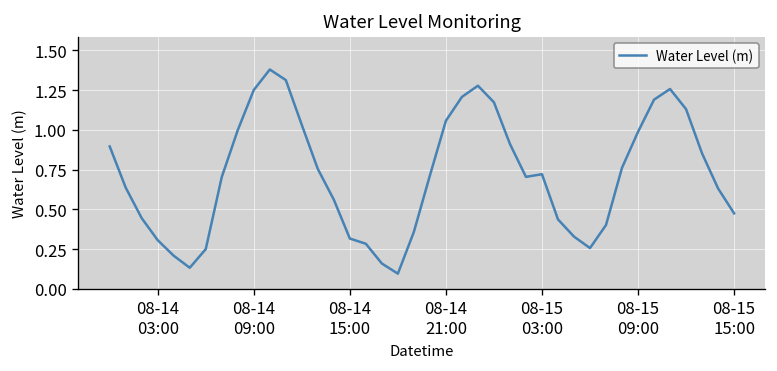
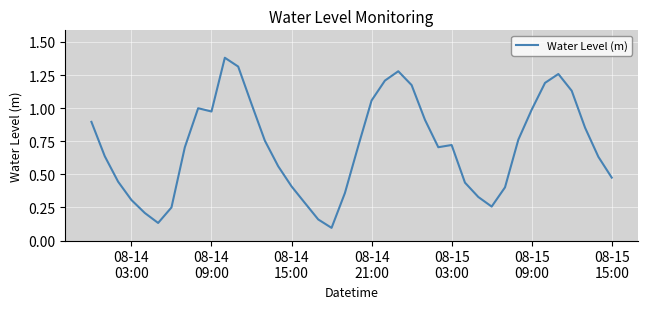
  {
    "08-14 03:00": 0.31,
-   "08-14 09:00": 1.25,
-   "08-14 15:00": 0.32,
+   "08-14 09:00": 0.97,
+   "08-14 15:00": 0.41,
    "08-14 21:00": 1.06,
    "08-15 03:00": 0.72,
    "08-15 09:00": 0.99,
    "08-15 15:00": 0.48
  }
